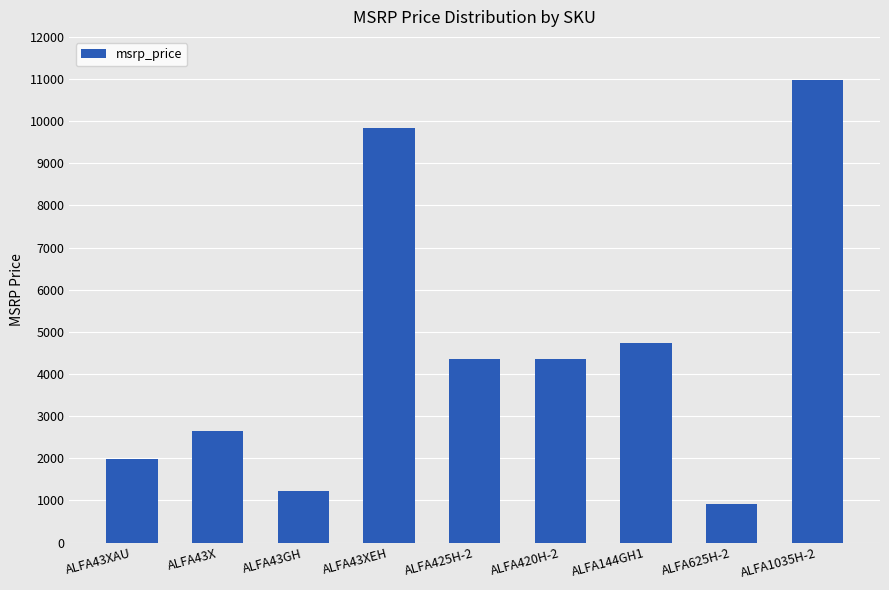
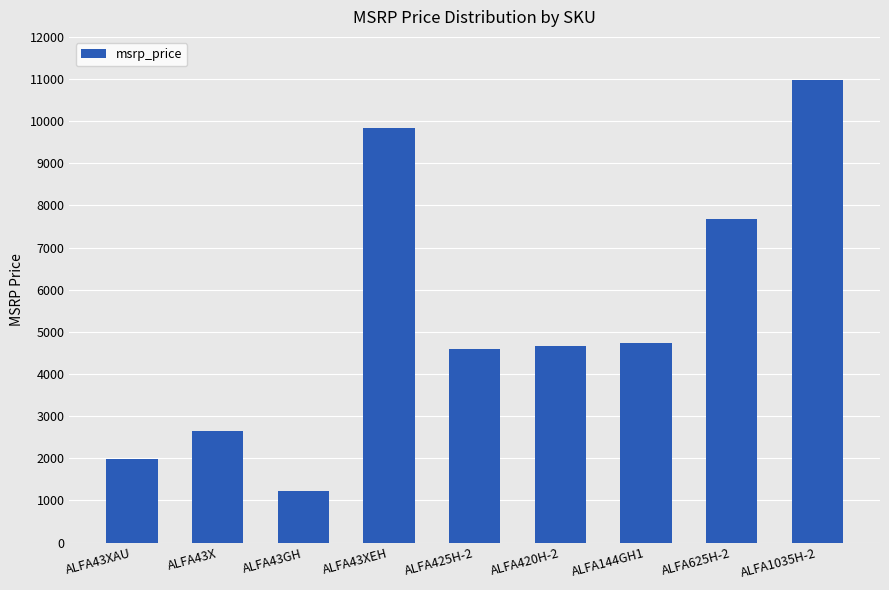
  {
    "ALFA43XAU": 2000,
    "ALFA43X": 2700,
    "ALFA43GH": 1200,
    "ALFA43XEH": 9800,
-   "ALFA425H-2": 4300,
-   "ALFA420H-2": 4300,
+   "ALFA425H-2": 4600,
+   "ALFA420H-2": 4700,
    "ALFA144GH1": 4700,
-   "ALFA625H-2": 900,
+   "ALFA625H-2": 7700,
    "ALFA1035H-2": 11000
  }
